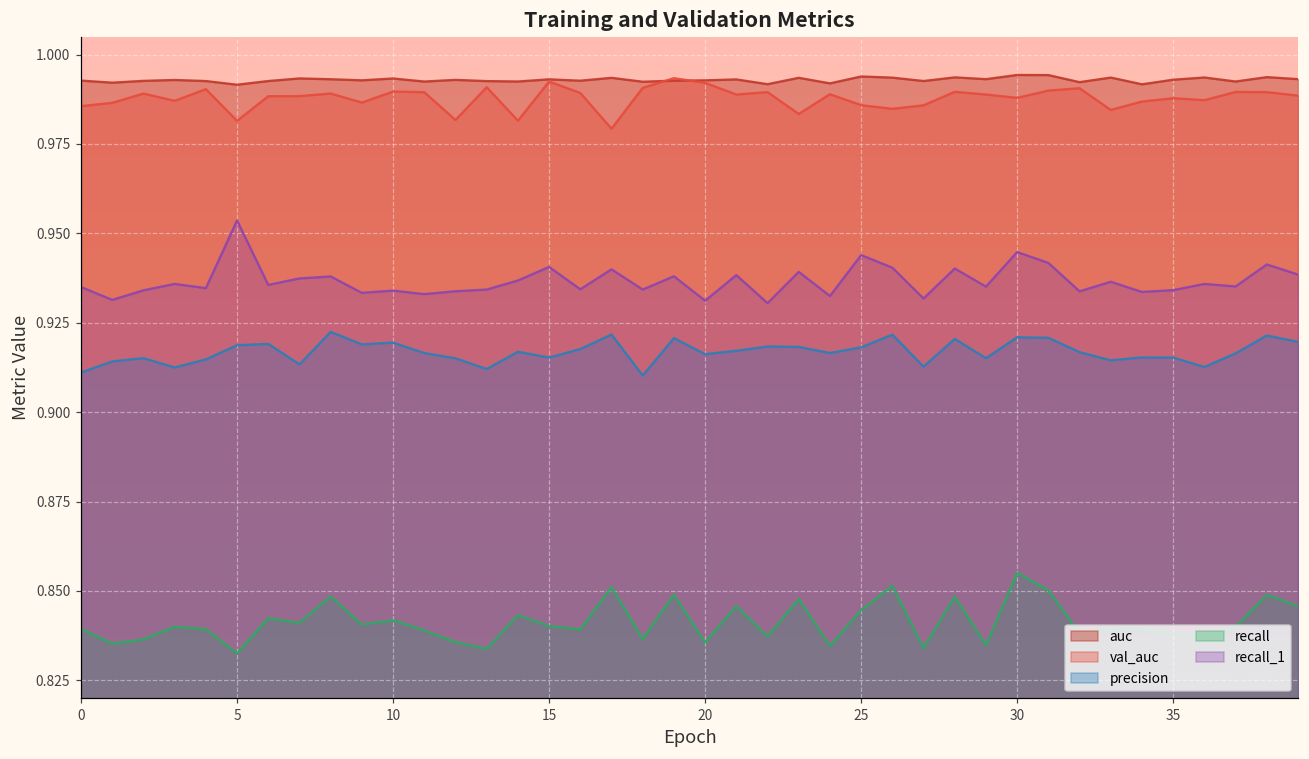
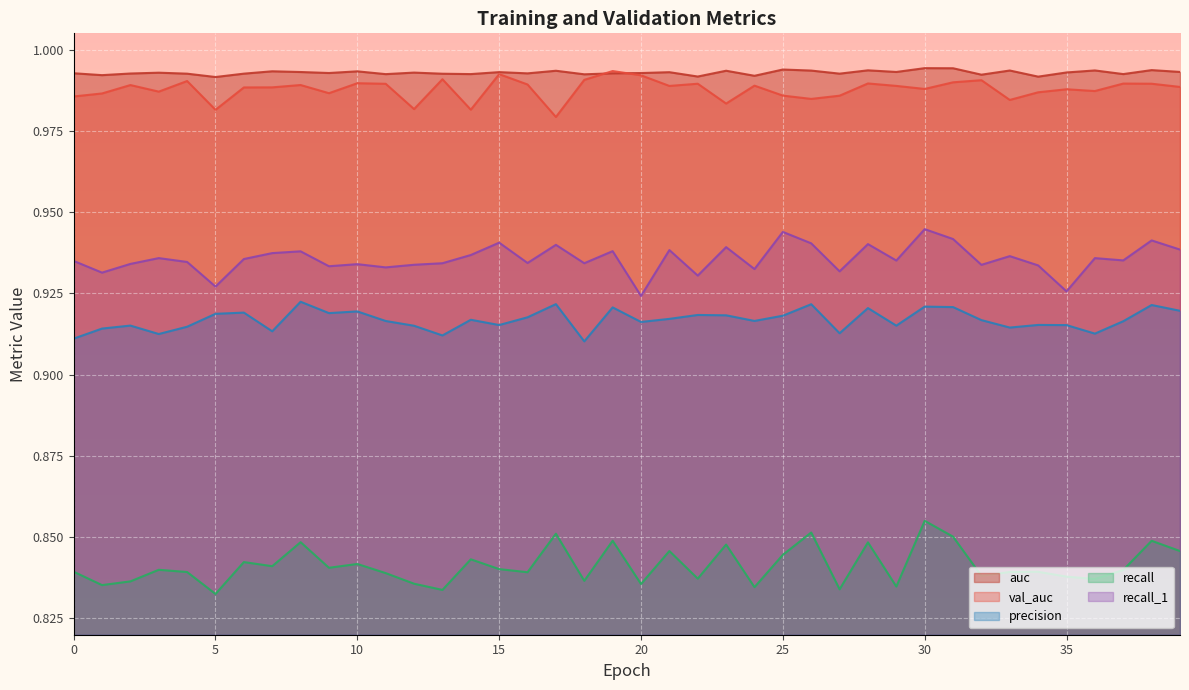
  {
    "recall_1": {
      "0": 0.935,
-     "5": 0.954,
+     "5": 0.927,
      "10": 0.934,
      "15": 0.941,
-     "20": 0.931,
+     "20": 0.924,
      "25": 0.944,
      "30": 0.945,
-     "35": 0.934
+     "35": 0.926
    }
  }
